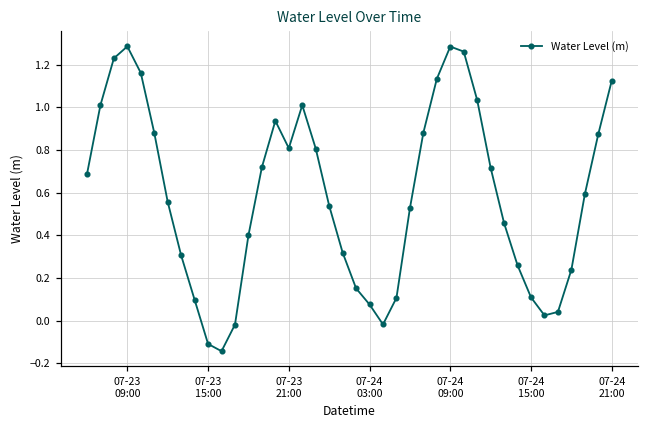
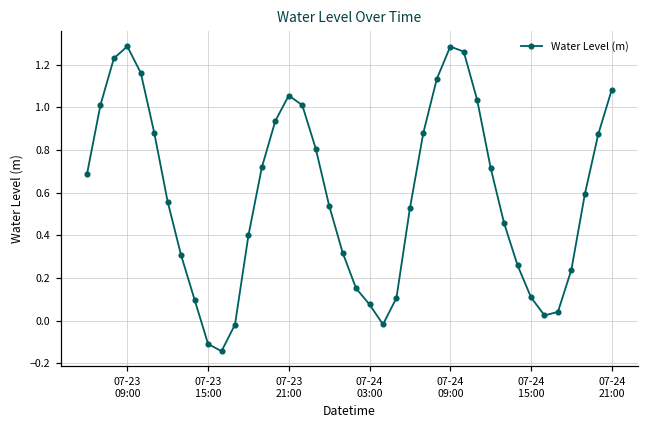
  {
    "07-23 09:00": 1.29,
    "07-23 15:00": -0.11,
-   "07-23 21:00": 0.81,
+   "07-23 21:00": 1.06,
    "07-24 03:00": 0.08,
    "07-24 09:00": 1.29,
    "07-24 15:00": 0.11,
-   "07-24 21:00": 1.13
+   "07-24 21:00": 1.08
  }
